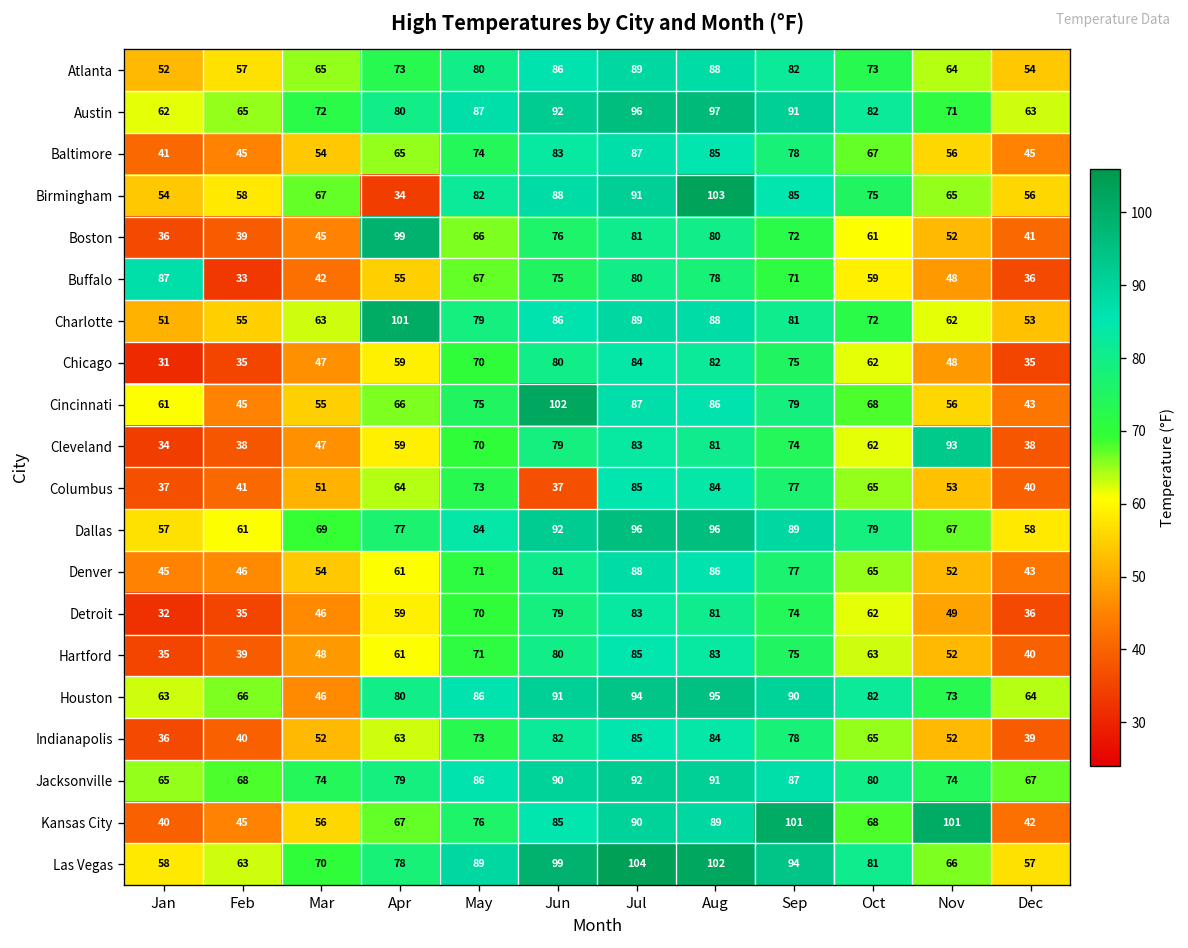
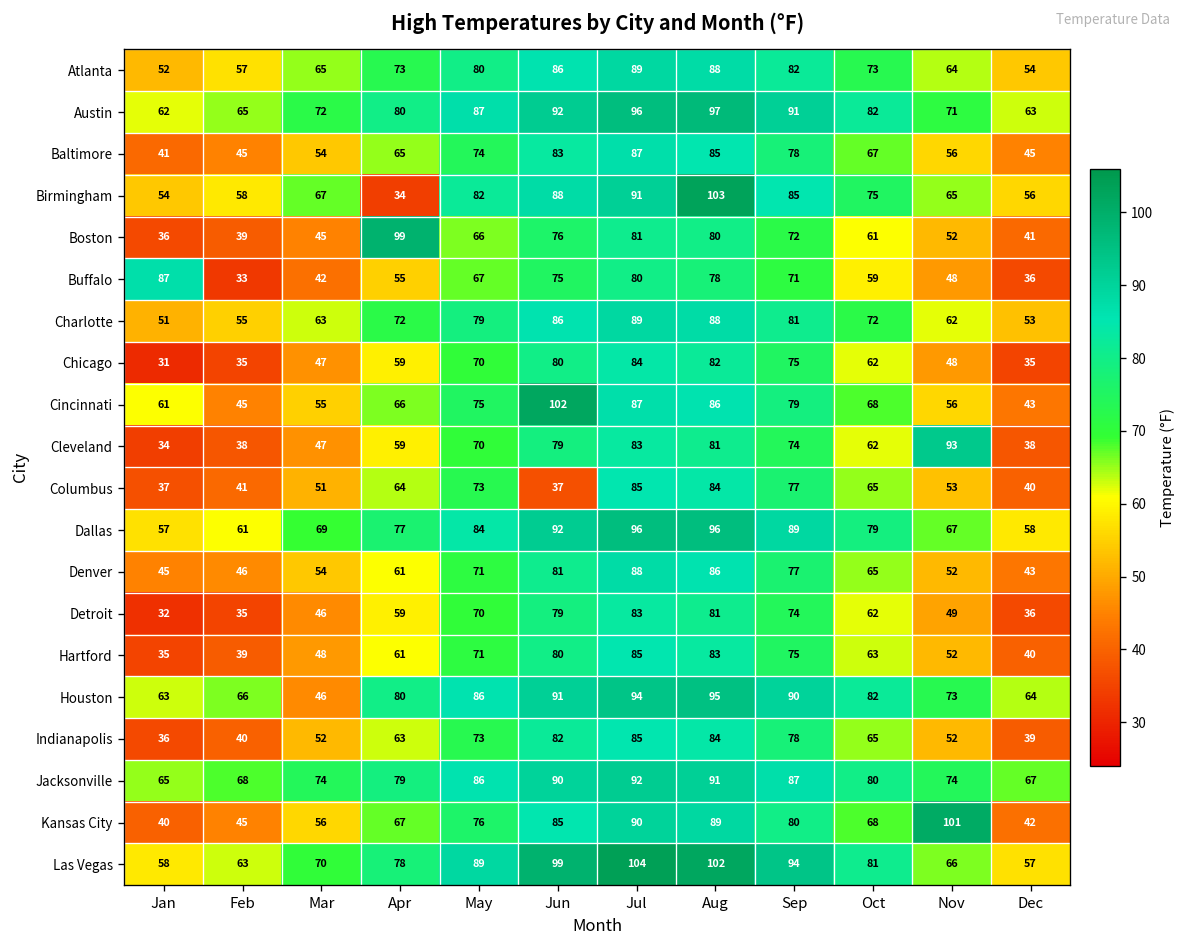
  {
    "Charlotte": {
      "Jan": 51,
      "Feb": 55,
      "Mar": 63,
-     "Apr": 101,
+     "Apr": 72,
      "May": 79,
      "Jun": 86,
      "Jul": 89,
      "Aug": 88,
      "Sep": 81,
      "Oct": 72,
      "Nov": 62,
      "Dec": 53
    },
    "Kansas City": {
      "Jan": 40,
      "Feb": 45,
      "Mar": 56,
      "Apr": 67,
      "May": 76,
      "Jun": 85,
      "Jul": 90,
      "Aug": 89,
-     "Sep": 101,
+     "Sep": 80,
      "Oct": 68,
      "Nov": 101,
      "Dec": 42
    }
  }
